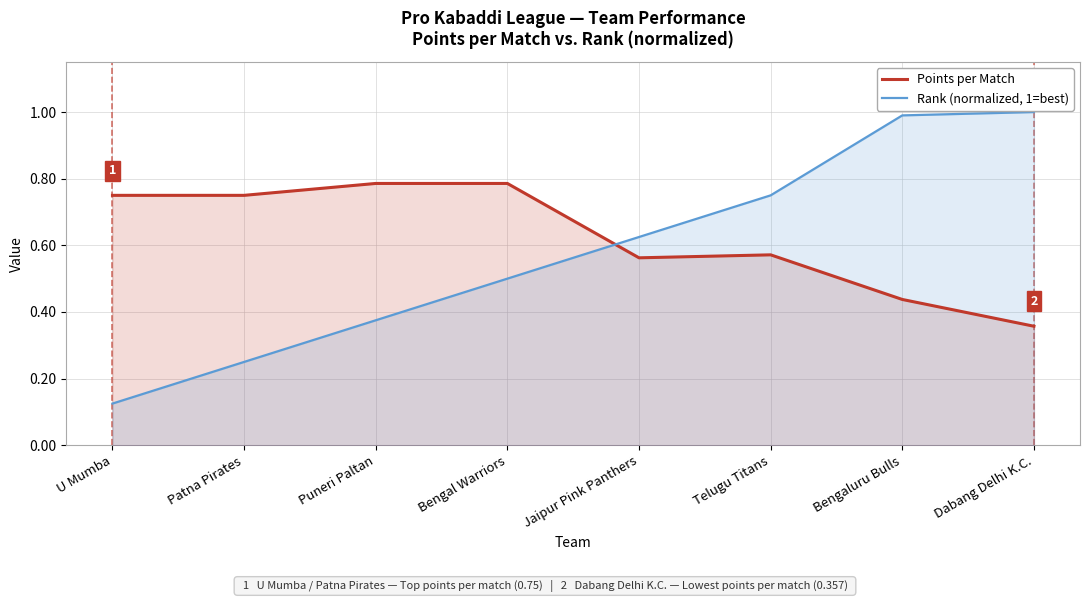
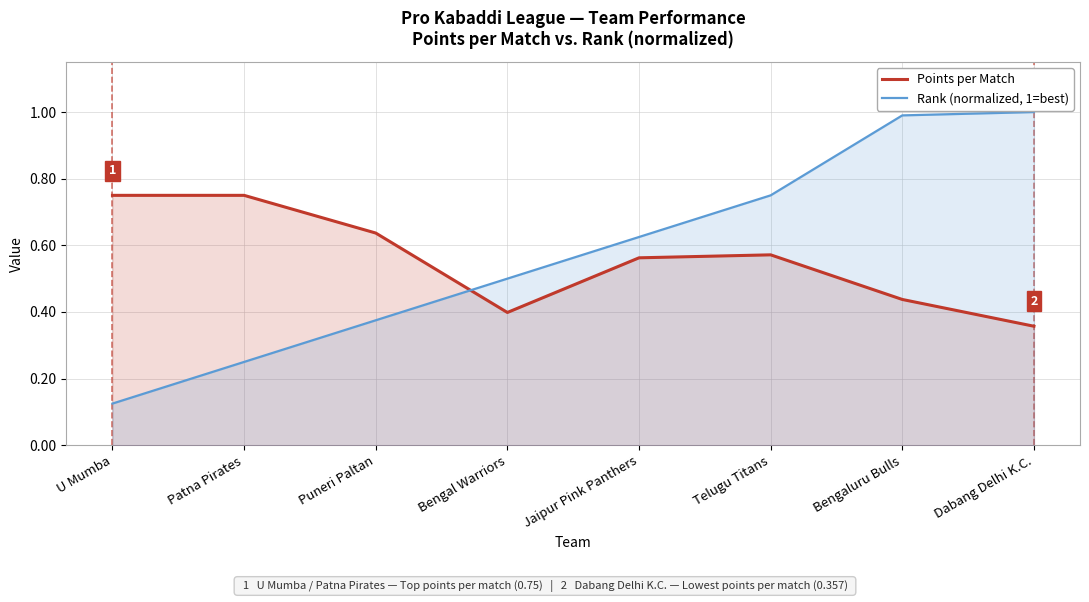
  {
    "Points per Match": {
      "Patna Pirates": 0.75,
-     "Puneri Paltan": 0.79,
-     "Bengal Warriors": 0.79,
+     "Puneri Paltan": 0.64,
+     "Bengal Warriors": 0.40,
      "Jaipur Pink Panthers": 0.56,
      "Telugu Titans": 0.57,
      "Bengaluru Bulls": 0.44
    },
    "Rank (normalized, 1=best)": {
      "U Mumba": 0.13,
      "Patna Pirates": 0.25,
      "Puneri Paltan": 0.38,
      "Bengal Warriors": 0.50,
      "Jaipur Pink Panthers": 0.63,
      "Telugu Titans": 0.75,
      "Bengaluru Bulls": 0.99,
      "Dabang Delhi K.C.": 1.00
    }
  }
